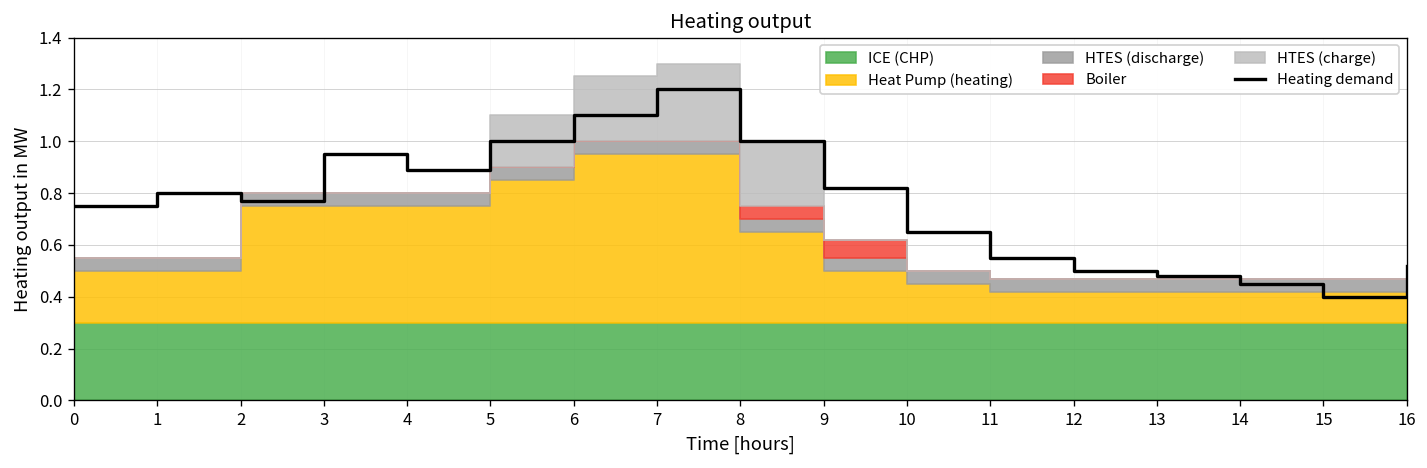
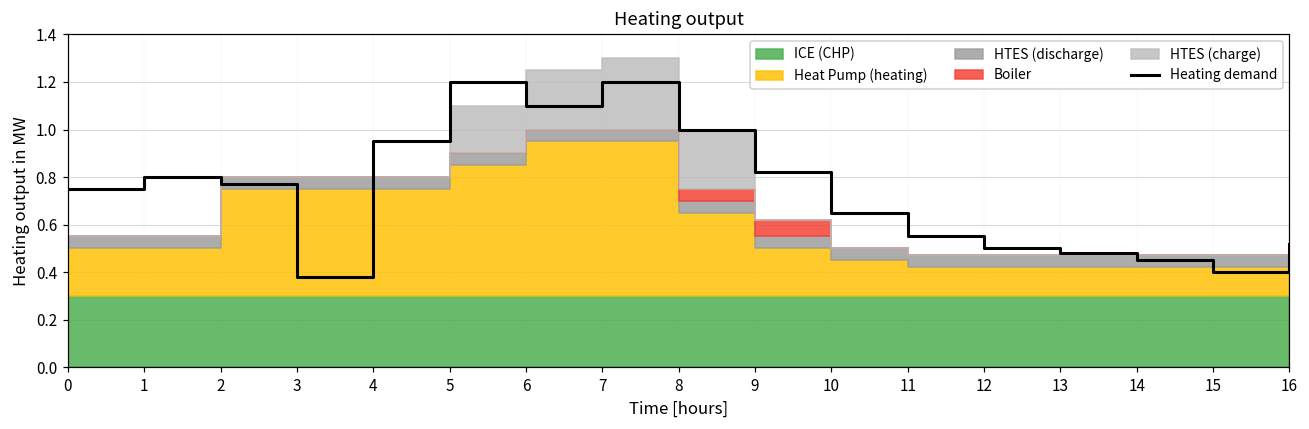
  {
    "Heating demand": {
      "0": 0.75,
      "1": 0.80,
      "2": 0.77,
-     "3": 0.95,
-     "4": 0.89,
-     "5": 1.0,
+     "3": 0.38,
+     "4": 0.95,
+     "5": 1.2,
      "7": 1.20,
      "9": 0.82,
      "10": 0.65,
      "11": 0.55,
      "12": 0.50,
      "14": 0.45,
      "15": 0.40,
      "16": 0.52
    }
  }
